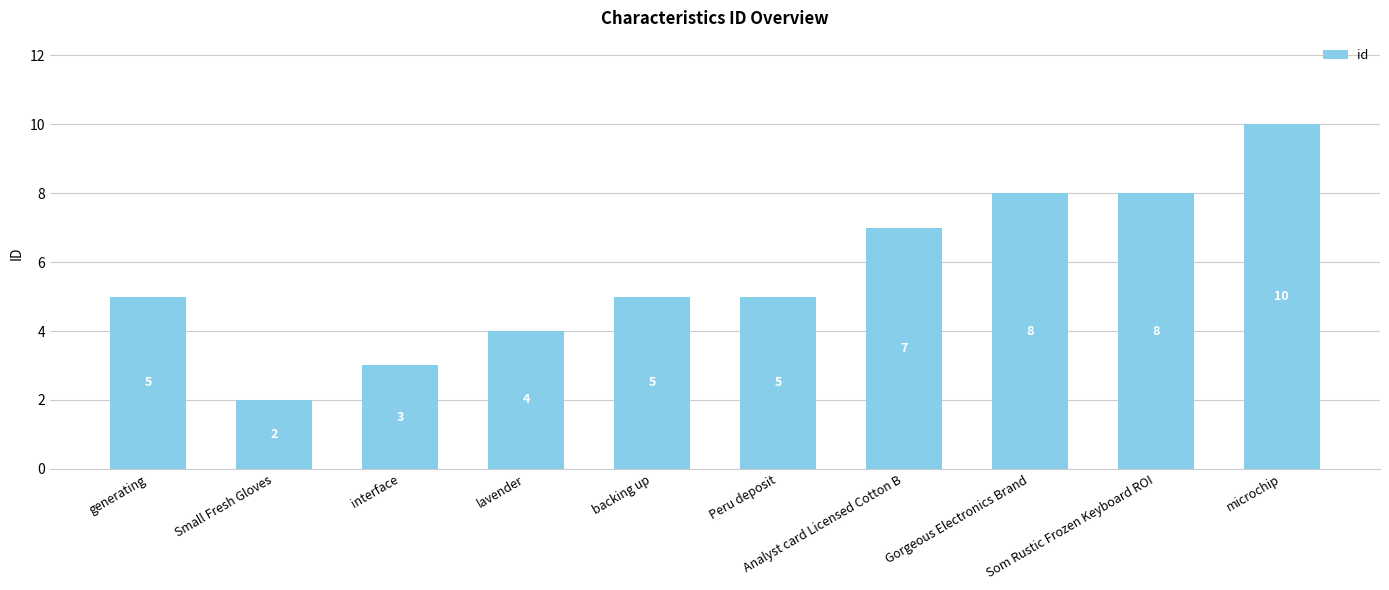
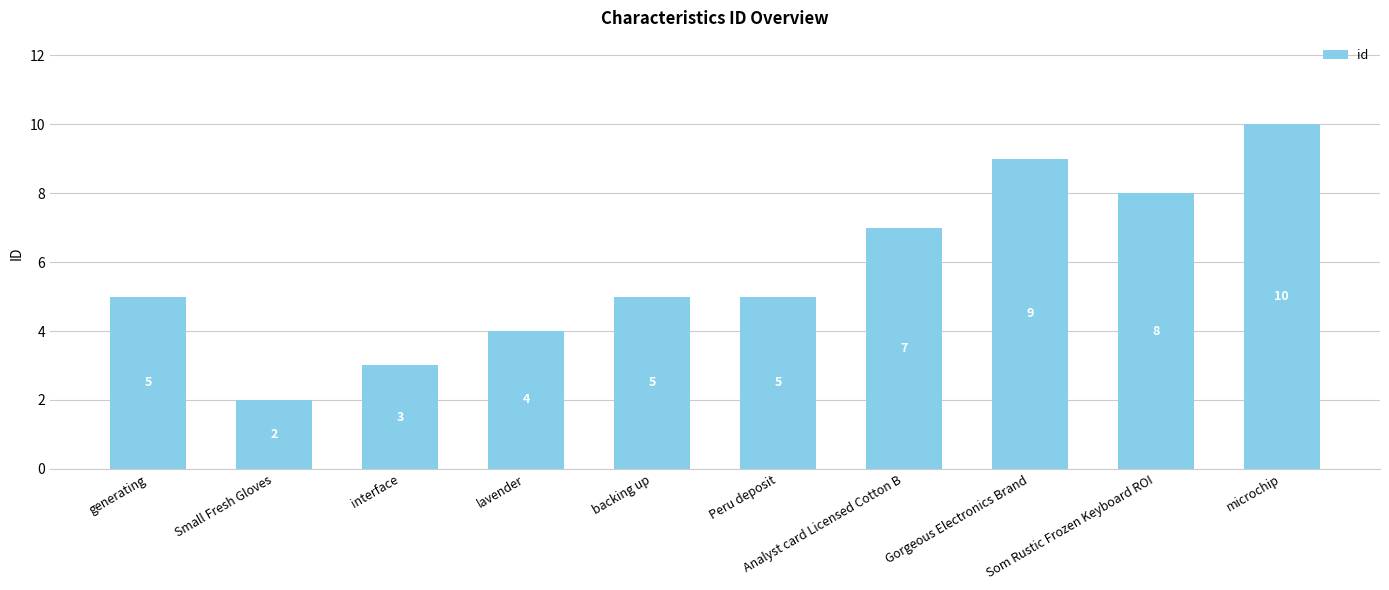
  {
    "generating": 5,
    "Small Fresh Gloves": 2,
    "interface": 3,
    "lavender": 4,
    "backing up": 5,
    "Peru deposit": 5,
    "Analyst card Licensed Cotton B": 7,
-   "Gorgeous Electronics Brand": 8,
+   "Gorgeous Electronics Brand": 9,
    "Som Rustic Frozen Keyboard ROI": 8,
    "microchip": 10
  }
